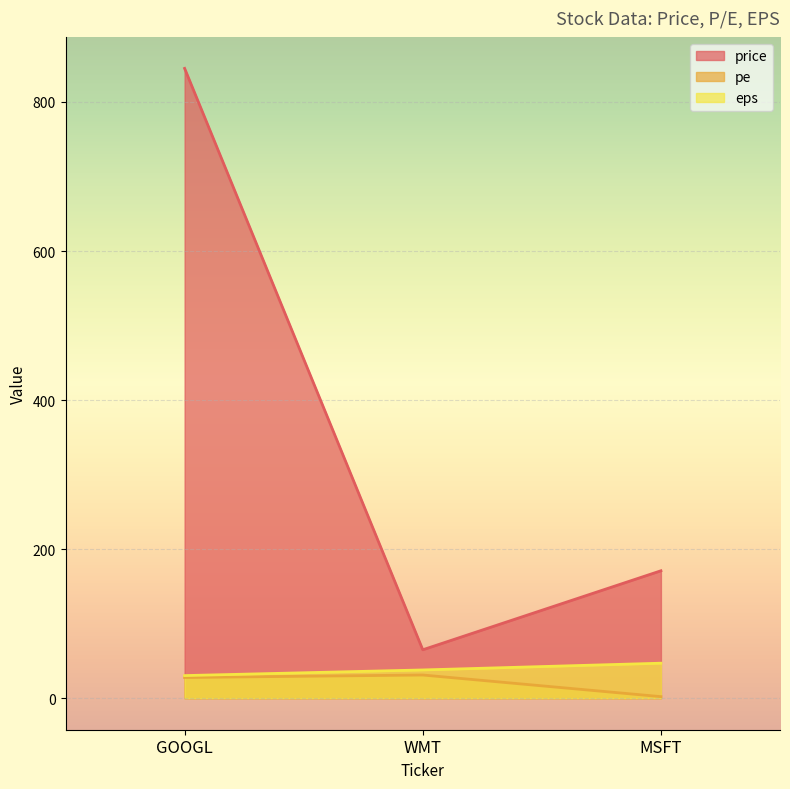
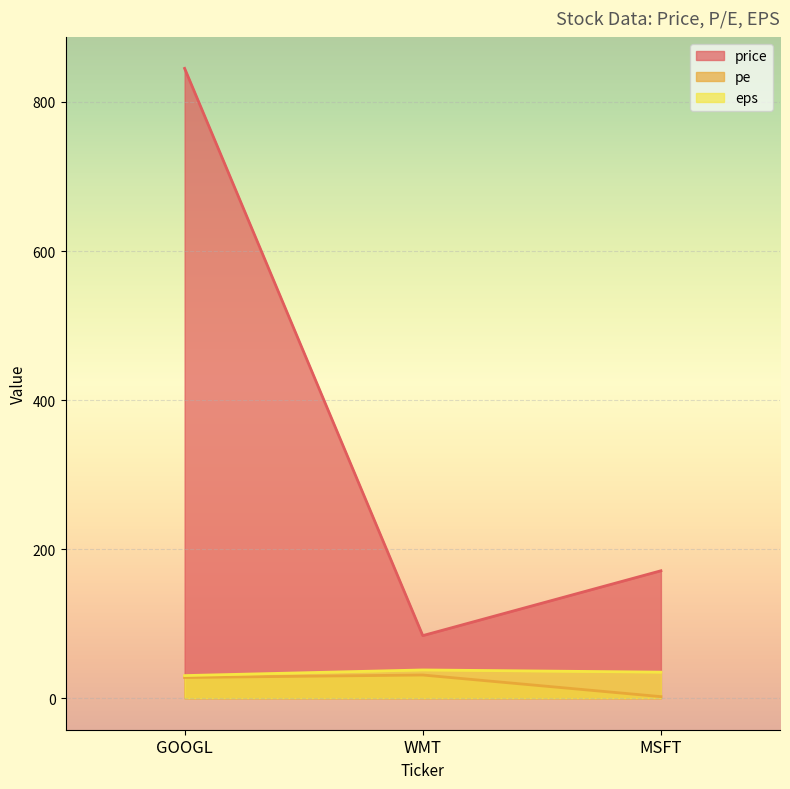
  {
    "price": {
      "GOOGL": 850,
-     "WMT": 70,
+     "WMT": 80,
      "MSFT": 170
    },
    "pe": {
      "WMT": 30,
      "MSFT": 0
    },
    "eps": {
      "WMT": 40,
-     "MSFT": 50
+     "MSFT": 40
    }
  }
